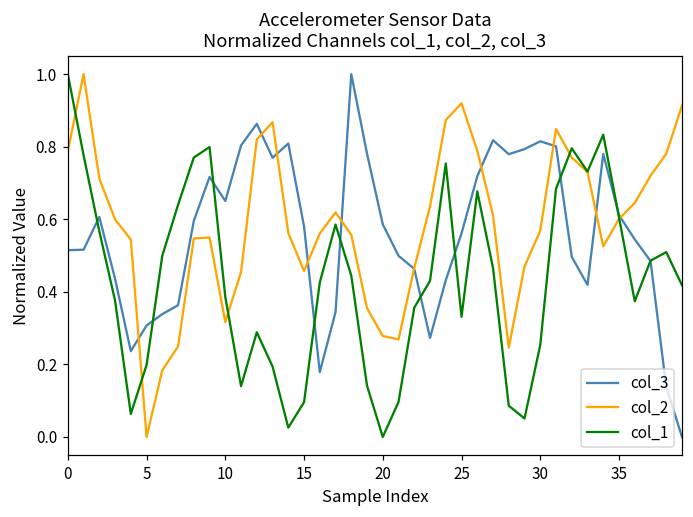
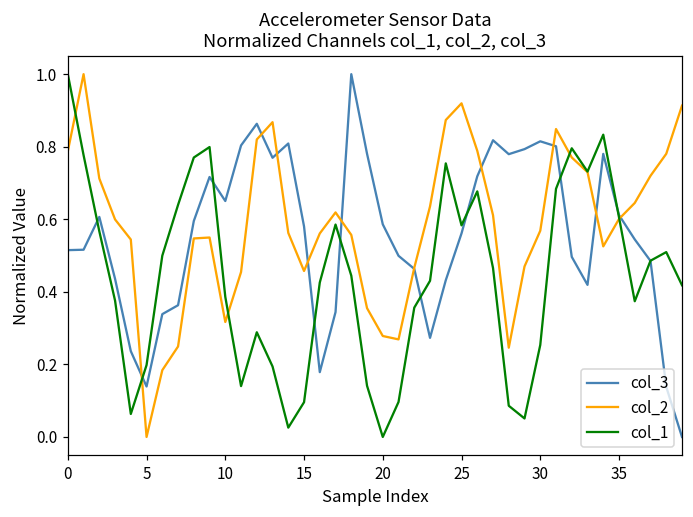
  {
    "col_3": {
      "0": 0.51,
-     "5": 0.31,
+     "5": 0.14,
      "10": 0.65,
      "15": 0.58,
      "20": 0.59,
      "25": 0.56,
      "30": 0.81
    },
    "col_2": {
      "0": 0.79,
      "5": 0.00,
      "10": 0.32,
      "15": 0.46,
      "20": 0.28,
      "25": 0.92,
      "30": 0.57
    },
    "col_1": {
      "0": 1.00,
      "5": 0.20,
      "10": 0.39,
      "15": 0.10,
      "20": 0.00,
-     "25": 0.33,
+     "25": 0.58,
      "30": 0.25
    }
  }
